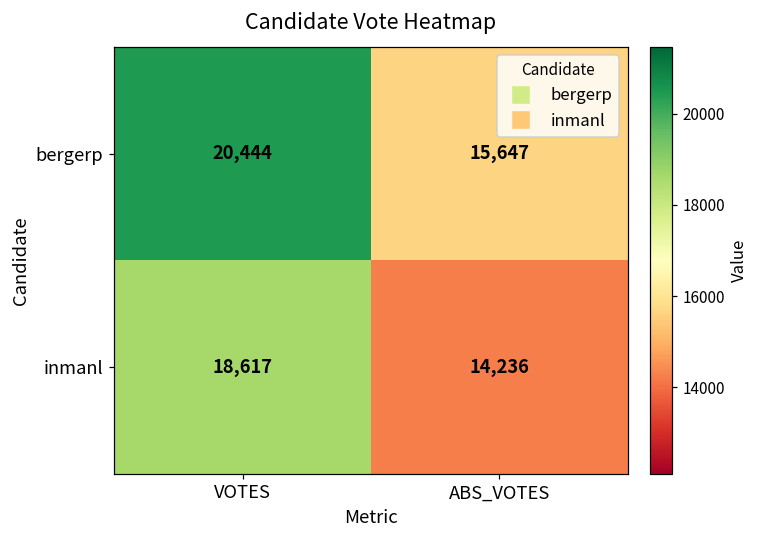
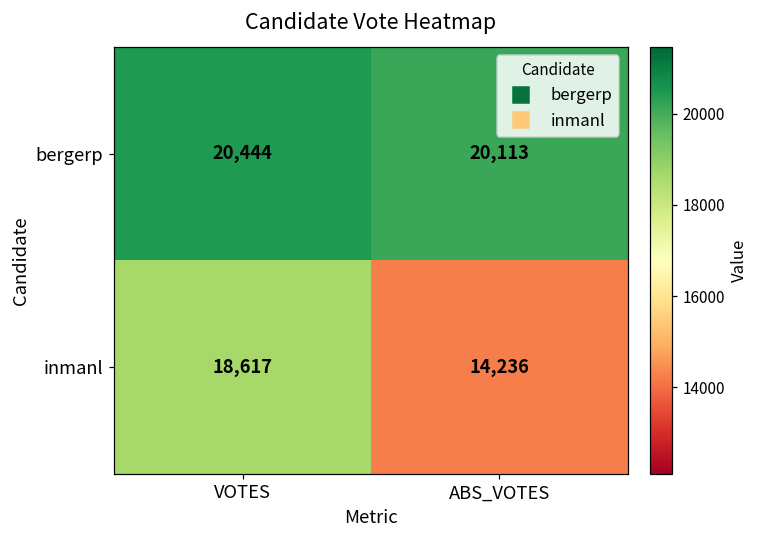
  {
    "bergerp": {
      "VOTES": "20,444",
-     "ABS_VOTES": "15,647"
+     "ABS_VOTES": "20,113"
    },
    "inmanl": {
      "VOTES": "18,617",
      "ABS_VOTES": "14,236"
    }
  }
